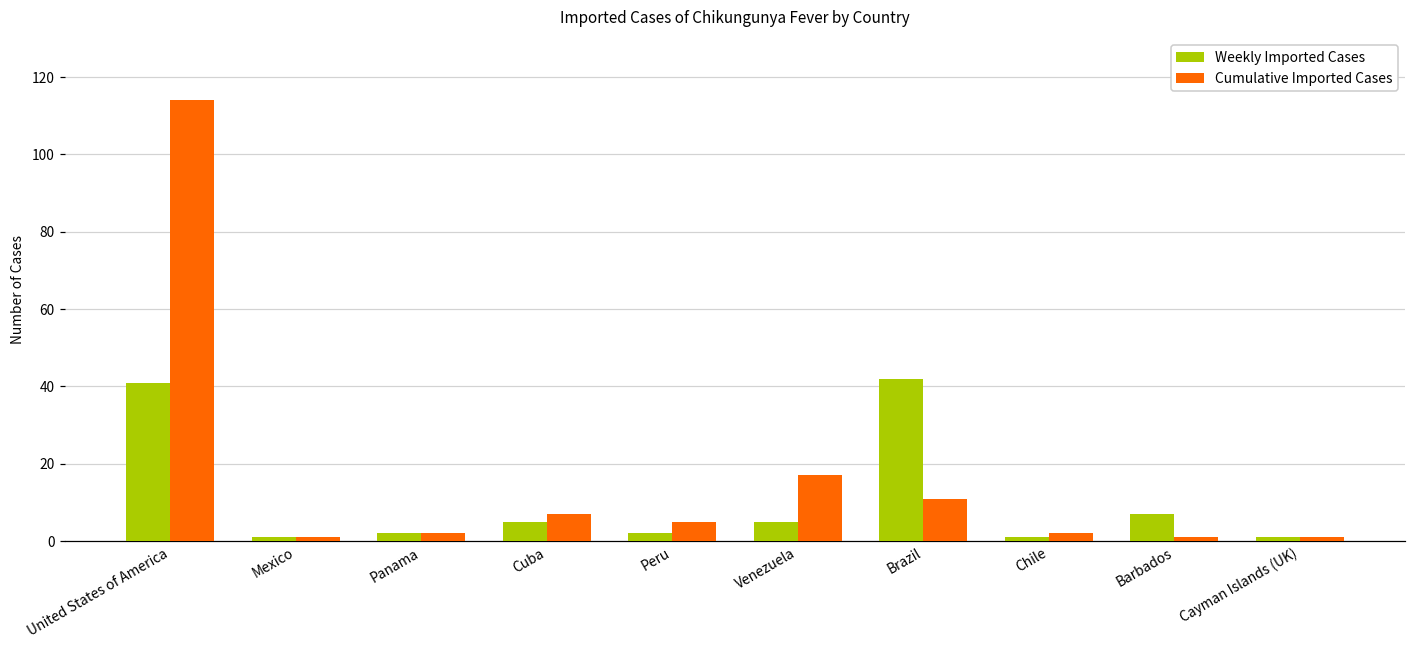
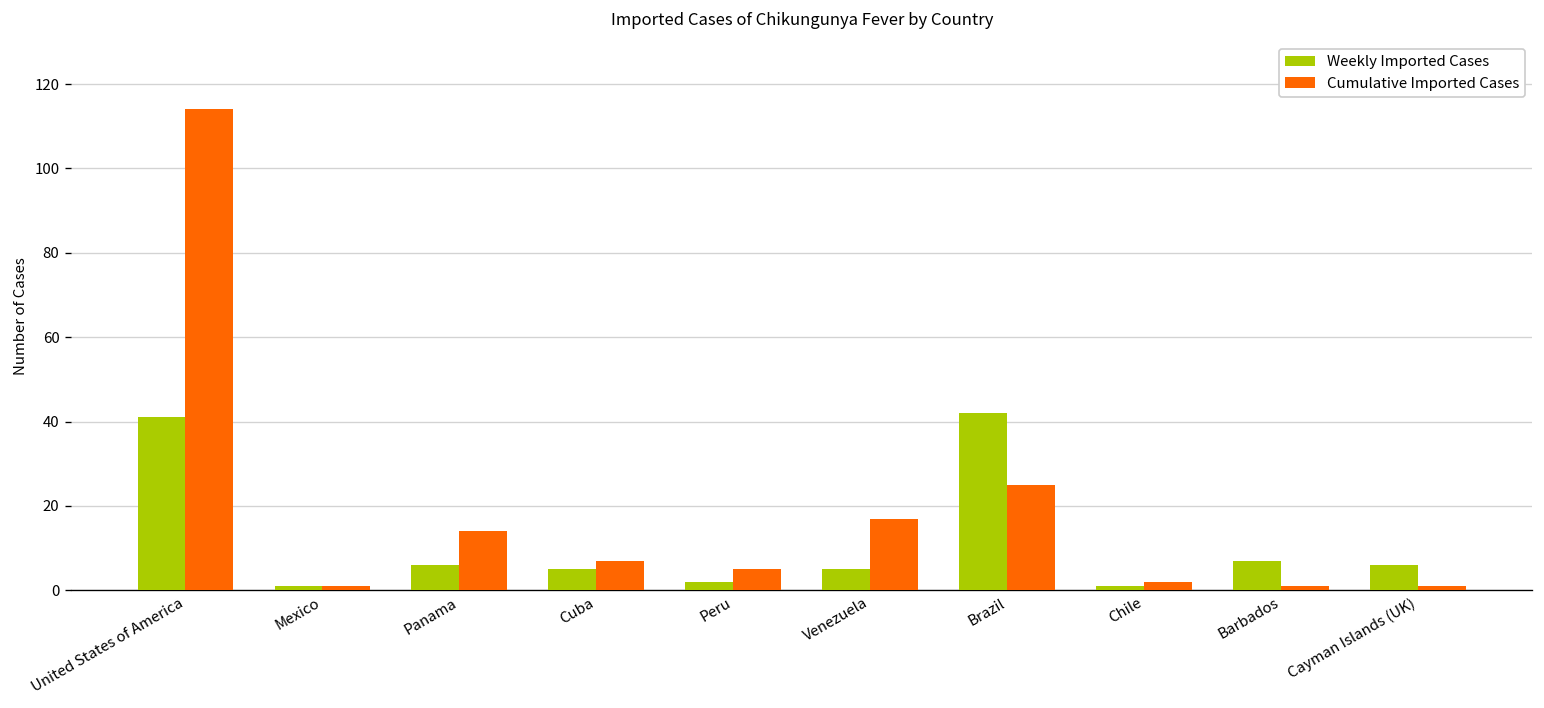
  {
    "Weekly Imported Cases": {
      "United States of America": 41,
      "Mexico": 1,
-     "Panama": 2,
+     "Panama": 6,
      "Cuba": 5,
      "Peru": 2,
      "Venezuela": 5,
      "Brazil": 42,
      "Chile": 1,
      "Barbados": 7,
-     "Cayman Islands (UK)": 1
+     "Cayman Islands (UK)": 6
    },
    "Cumulative Imported Cases": {
      "United States of America": 114,
      "Mexico": 1,
-     "Panama": 2,
+     "Panama": 14,
      "Cuba": 7,
      "Peru": 5,
      "Venezuela": 17,
-     "Brazil": 11,
+     "Brazil": 25,
      "Chile": 2,
      "Barbados": 1,
      "Cayman Islands (UK)": 1
    }
  }
